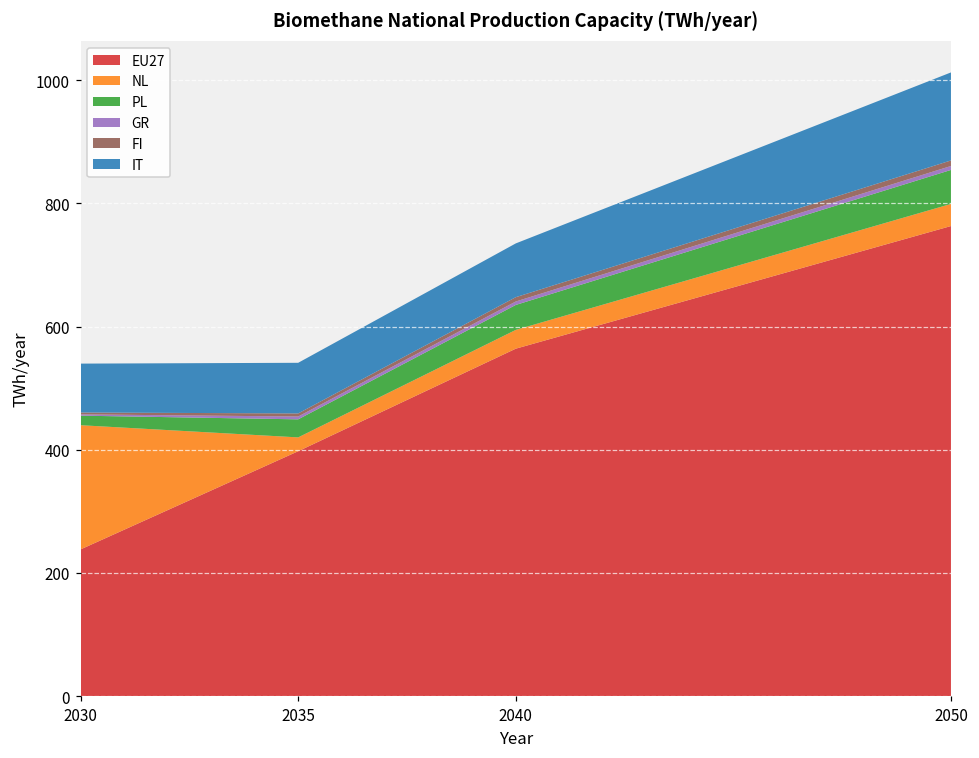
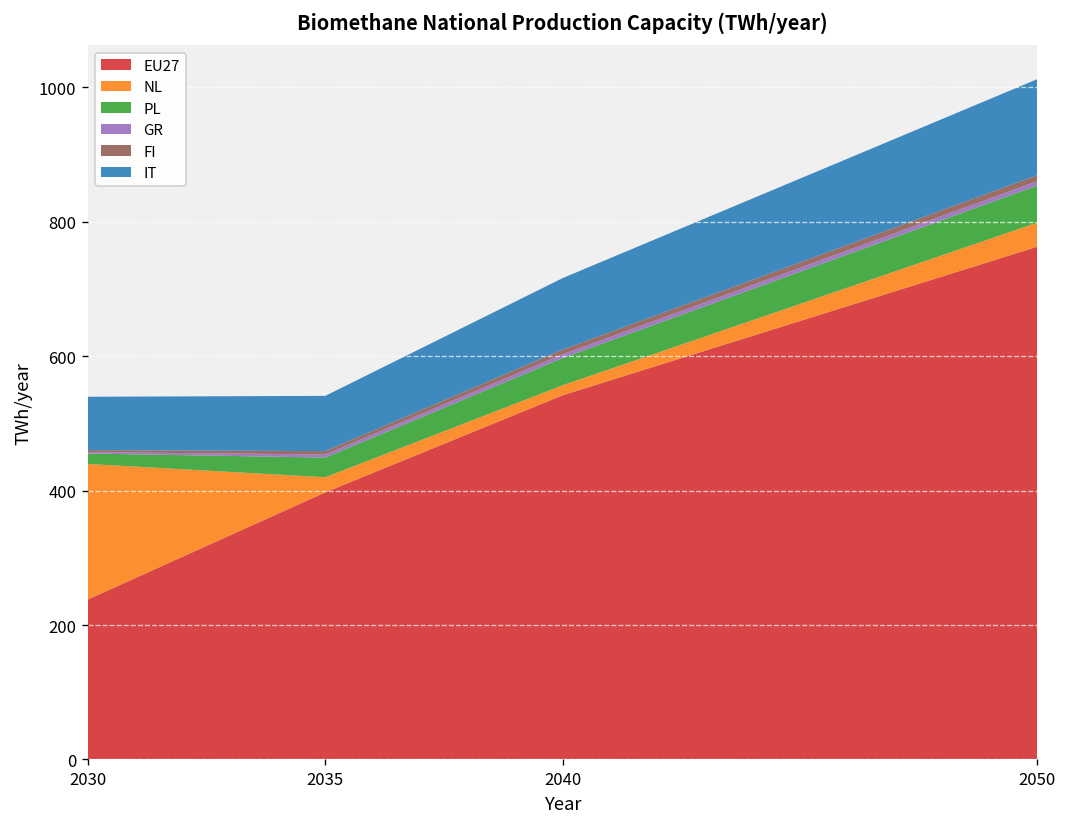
  {
    "EU27": {
      "2030": 240,
      "2035": 400,
-     "2040": 560,
+     "2040": 540,
      "2050": 760
    },
    "NL": {
      "2030": 200,
      "2035": 20,
-     "2040": 30,
+     "2040": 10,
      "2050": 40
    },
    "PL": {
      "2040": 40,
      "2050": 60
    },
    "GR": {
      "2040": 10,
      "2050": 10
    },
    "FI": {
      "2035": 10,
      "2040": 10,
      "2050": 10
    },
    "IT": {
      "2030": 80,
      "2035": 80,
-     "2040": 90,
+     "2040": 110,
      "2050": 140
    }
  }
